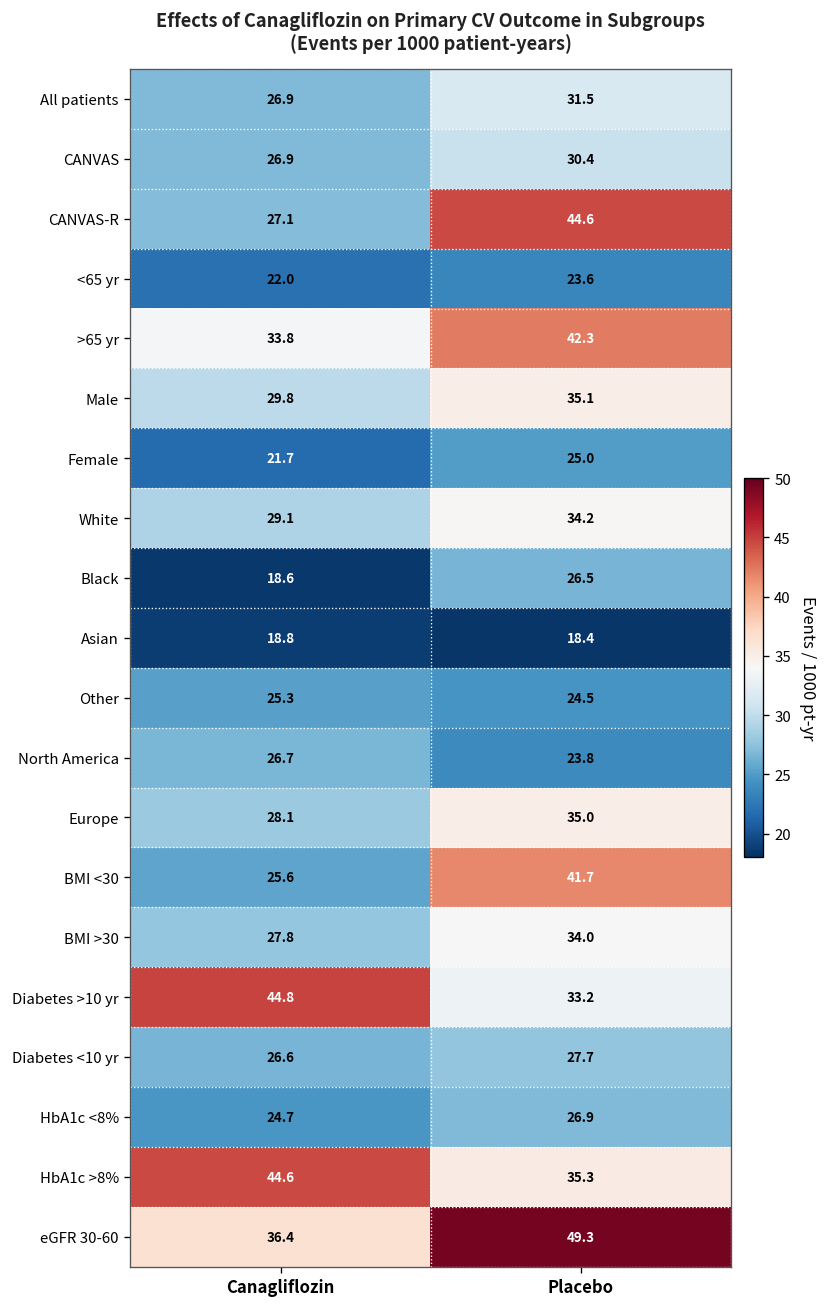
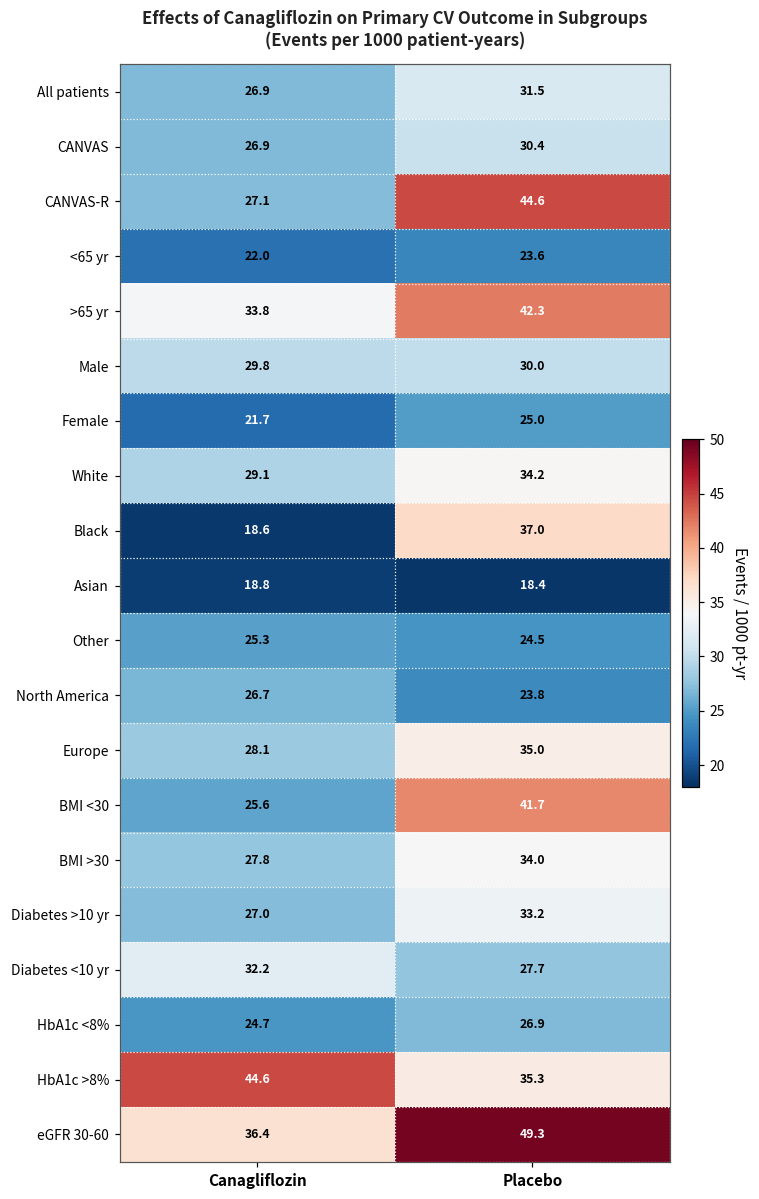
  {
    "All patients": {
      "Canagliflozin": 26.9,
      "Placebo": 31.5
    },
    "CANVAS": {
      "Canagliflozin": 26.9,
      "Placebo": 30.4
    },
    "CANVAS-R": {
      "Canagliflozin": 27.1,
      "Placebo": 44.6
    },
    "<65 yr": {
      "Canagliflozin": 22.0,
      "Placebo": 23.6
    },
    ">65 yr": {
      "Canagliflozin": 33.8,
      "Placebo": 42.3
    },
    "Male": {
      "Canagliflozin": 29.8,
-     "Placebo": 35.1
+     "Placebo": 30.0
    },
    "Female": {
      "Canagliflozin": 21.7,
      "Placebo": 25.0
    },
    "White": {
      "Canagliflozin": 29.1,
      "Placebo": 34.2
    },
    "Black": {
      "Canagliflozin": 18.6,
-     "Placebo": 26.5
+     "Placebo": 37.0
    },
    "Asian": {
      "Canagliflozin": 18.8,
      "Placebo": 18.4
    },
    "Other": {
      "Canagliflozin": 25.3,
      "Placebo": 24.5
    },
    "North America": {
      "Canagliflozin": 26.7,
      "Placebo": 23.8
    },
    "Europe": {
      "Canagliflozin": 28.1,
      "Placebo": 35.0
    },
    "BMI <30": {
      "Canagliflozin": 25.6,
      "Placebo": 41.7
    },
    "BMI >30": {
      "Canagliflozin": 27.8,
      "Placebo": 34.0
    },
    "Diabetes >10 yr": {
-     "Canagliflozin": 44.8,
+     "Canagliflozin": 27.0,
      "Placebo": 33.2
    },
    "Diabetes <10 yr": {
-     "Canagliflozin": 26.6,
+     "Canagliflozin": 32.2,
      "Placebo": 27.7
    },
    "HbA1c <8%": {
      "Canagliflozin": 24.7,
      "Placebo": 26.9
    },
    "HbA1c >8%": {
      "Canagliflozin": 44.6,
      "Placebo": 35.3
    },
    "eGFR 30-60": {
      "Canagliflozin": 36.4,
      "Placebo": 49.3
    }
  }
